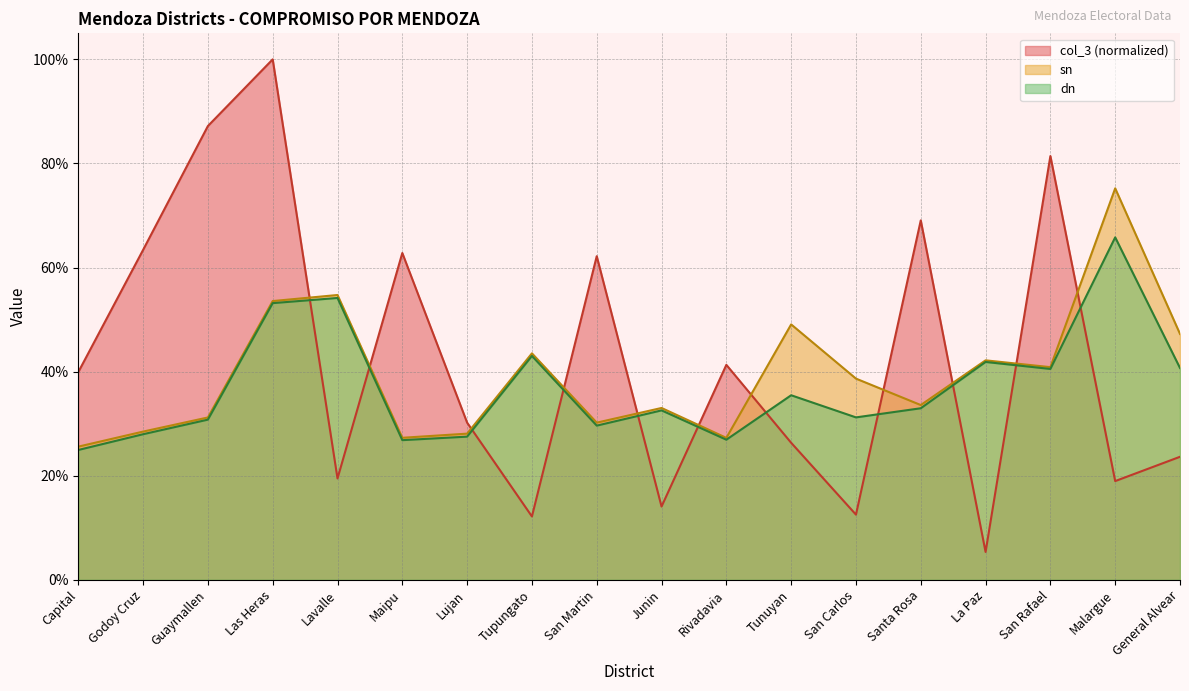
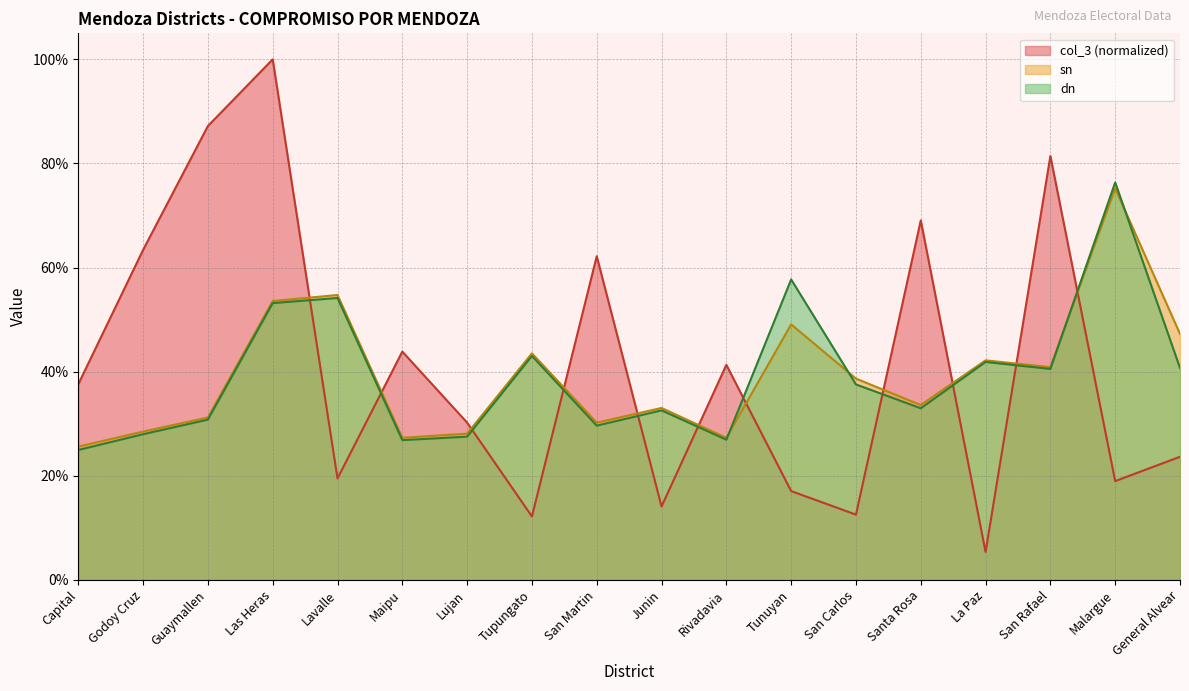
  {
    "col_3 (normalized)": {
-     "Capital": "40%",
+     "Capital": "38%",
      "Godoy Cruz": "63%",
      "Guaymallen": "87%",
      "Las Heras": "100%",
      "Lavalle": "19%",
-     "Maipu": "63%",
+     "Maipu": "44%",
      "Lujan": "30%",
      "Tupungato": "12%",
      "San Martin": "62%",
      "Junin": "14%",
      "Rivadavia": "41%",
-     "Tunuyan": "26%",
+     "Tunuyan": "17%",
      "San Carlos": "13%",
      "Santa Rosa": "69%",
      "La Paz": "5%",
      "San Rafael": "81%",
      "Malargue": "19%",
      "General Alvear": "24%"
    },
    "sn": {
      "Capital": "26%",
      "Godoy Cruz": "28%",
      "Lavalle": "55%",
      "Lujan": "28%",
      "San Martin": "30%",
      "Tunuyan": "49%",
      "San Carlos": "39%",
      "Santa Rosa": "34%",
      "Malargue": "75%",
      "General Alvear": "47%"
    },
    "dn": {
      "Capital": "25%",
      "Godoy Cruz": "28%",
      "Lavalle": "54%",
      "Lujan": "28%",
      "San Martin": "30%",
-     "Tunuyan": "35%",
-     "San Carlos": "31%",
+     "Tunuyan": "58%",
+     "San Carlos": "38%",
      "Santa Rosa": "33%",
-     "Malargue": "66%",
+     "Malargue": "76%",
      "General Alvear": "41%"
    }
  }
